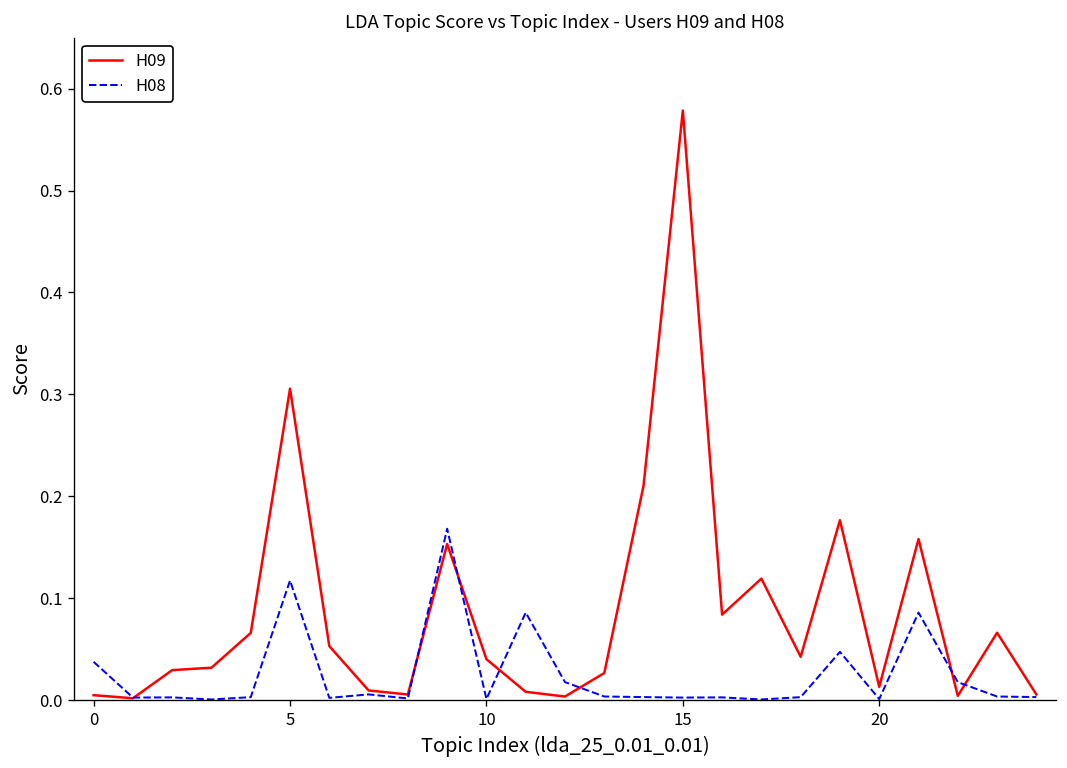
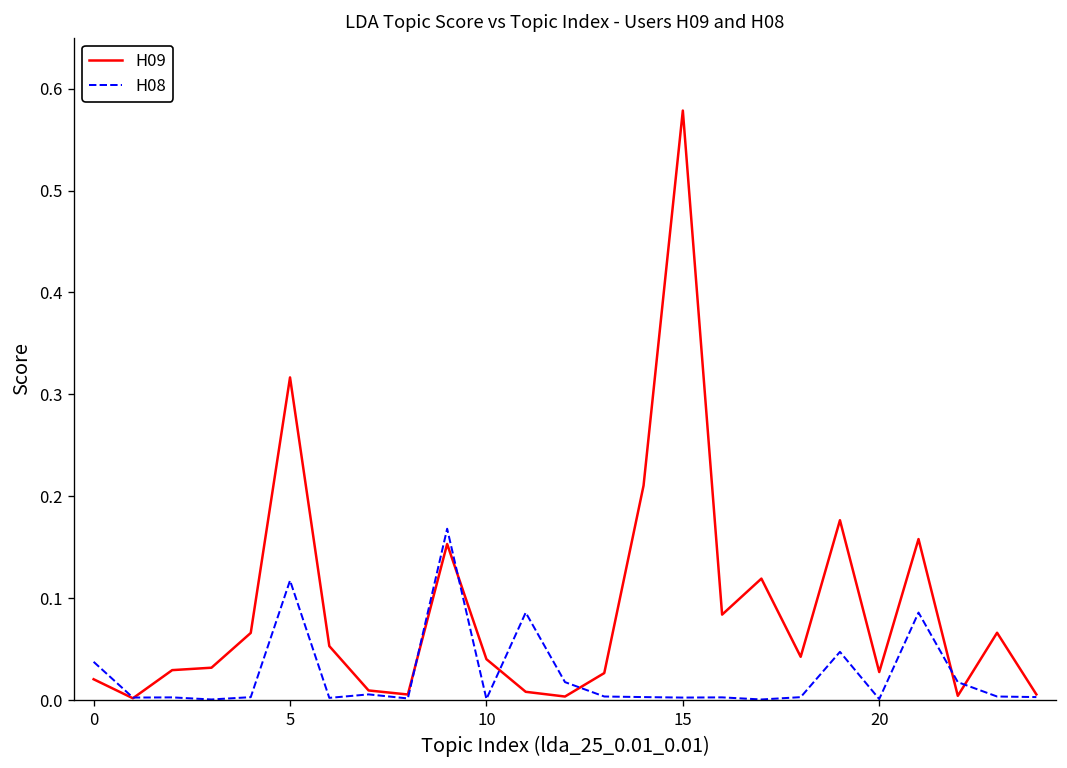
  {
    "H09": {
-     "0": 0.00,
-     "5": 0.31,
+     "0": 0.02,
+     "5": 0.32,
      "10": 0.04,
      "15": 0.58,
-     "20": 0.01
+     "20": 0.03
    },
    "H08": {
      "0": 0.04,
      "5": 0.12,
      "10": 0.00,
      "15": 0.00,
      "20": 0.00
    }
  }
